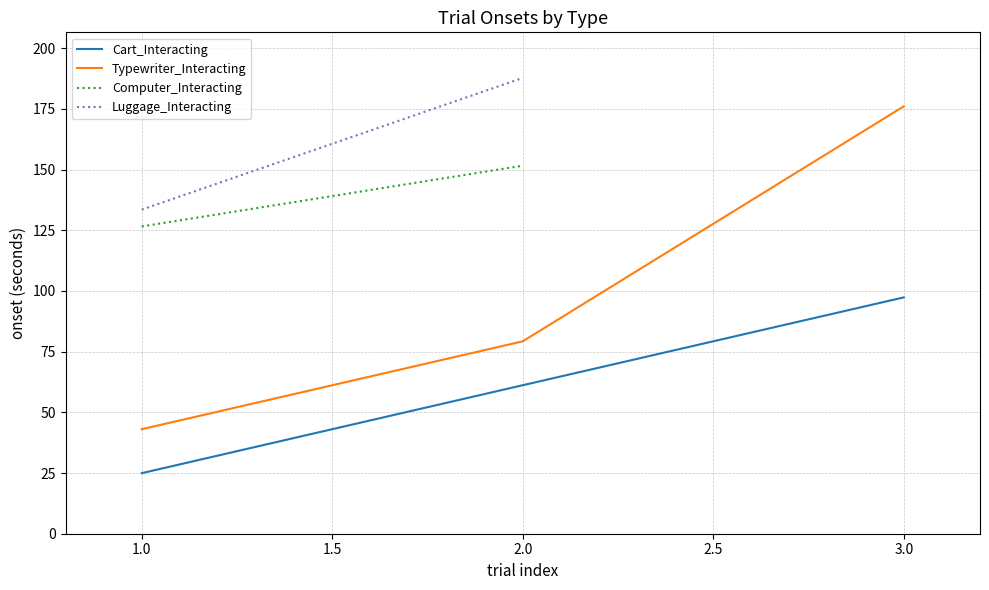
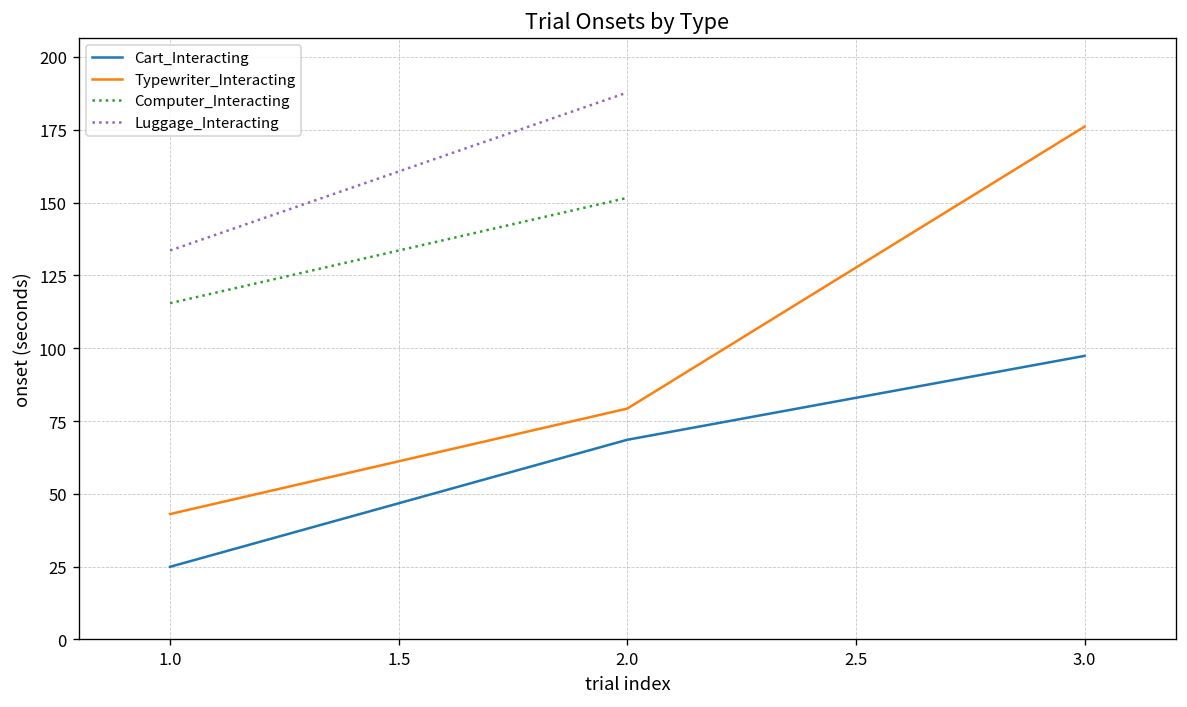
  {
    "Cart_Interacting": {
      "1.0": 25,
-     "2.0": 61,
+     "2.0": 69,
      "3.0": 97
    },
    "Typewriter_Interacting": {
      "1.0": 43,
      "2.0": 79,
      "3.0": 176
    },
    "Computer_Interacting": {
-     "1.0": 127,
+     "1.0": 115,
      "2.0": 152
    },
    "Luggage_Interacting": {
      "1.0": 134,
      "2.0": 188
    }
  }
